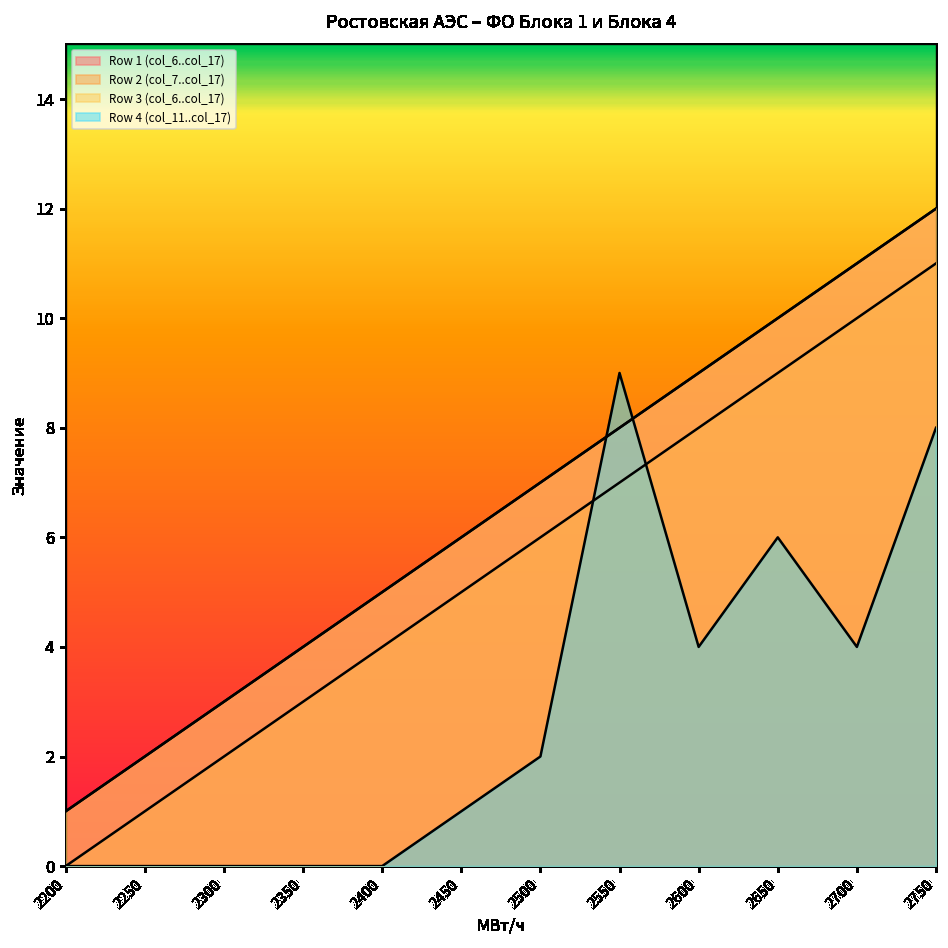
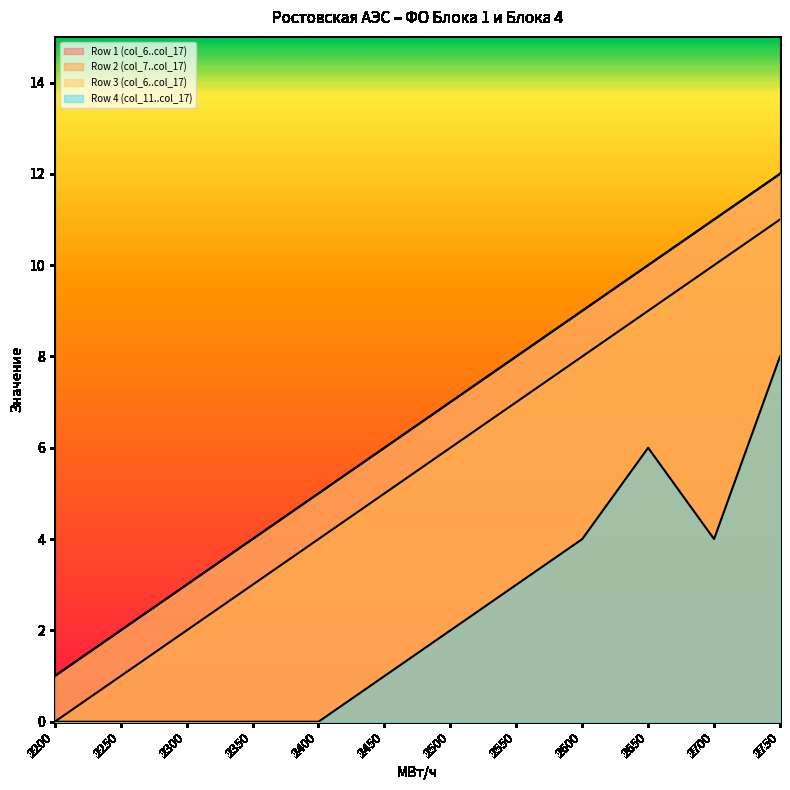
  {
    "Row 4 (col_11..col_17)": {
      "2250": 0,
      "2300": 0,
      "2350": 0,
      "2400": 0,
      "2450": 1,
      "2500": 2,
-     "2550": 9,
+     "2550": 3,
      "2600": 4,
      "2650": 6,
      "2700": 4,
      "2750": 8
    }
  }
